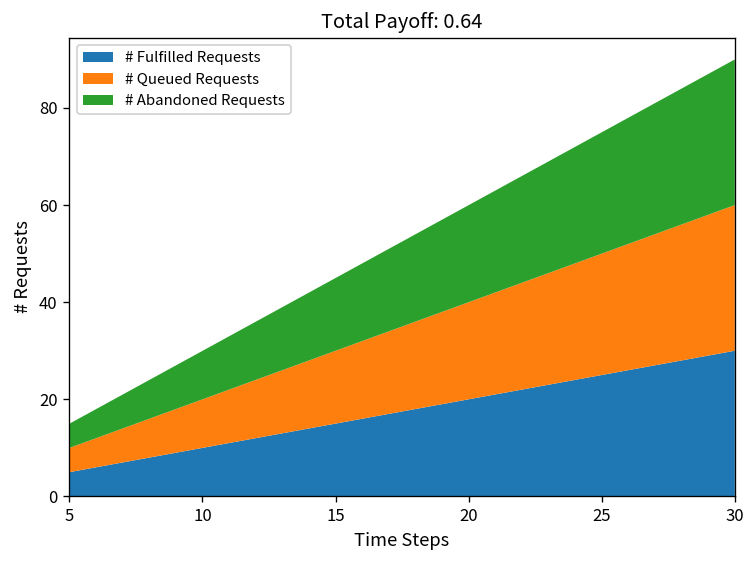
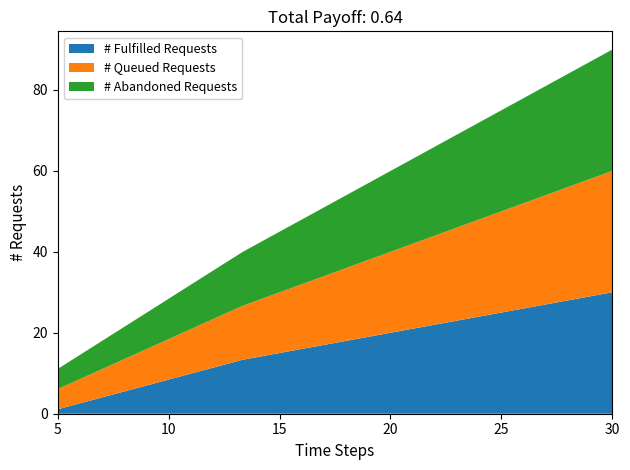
  {
    "# Fulfilled Requests": {
-     "5": 5
+     "5": 1
    },
    "# Abandoned Requests": {
      "5": 5,
      "30": 30
    }
  }
